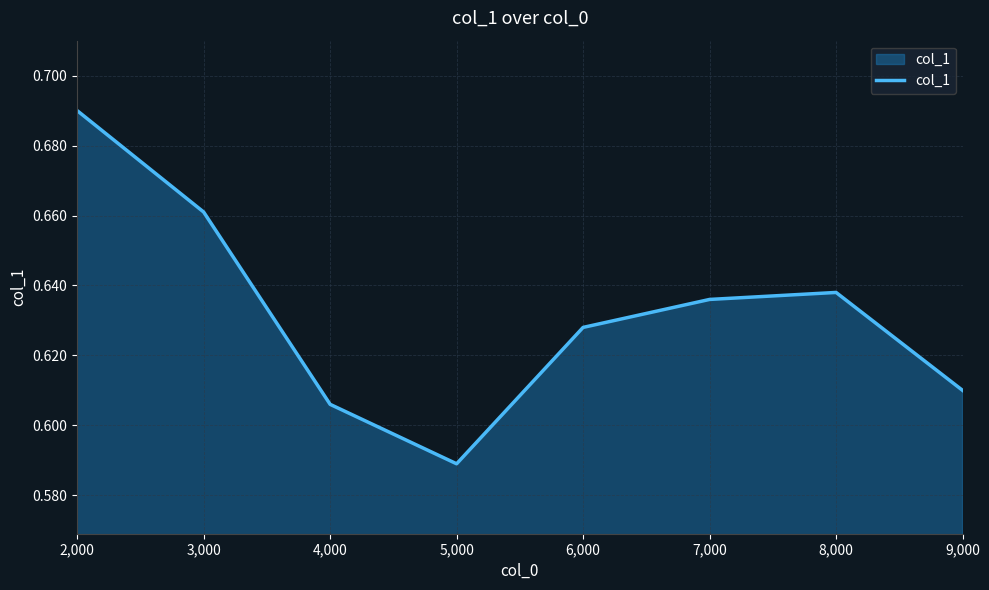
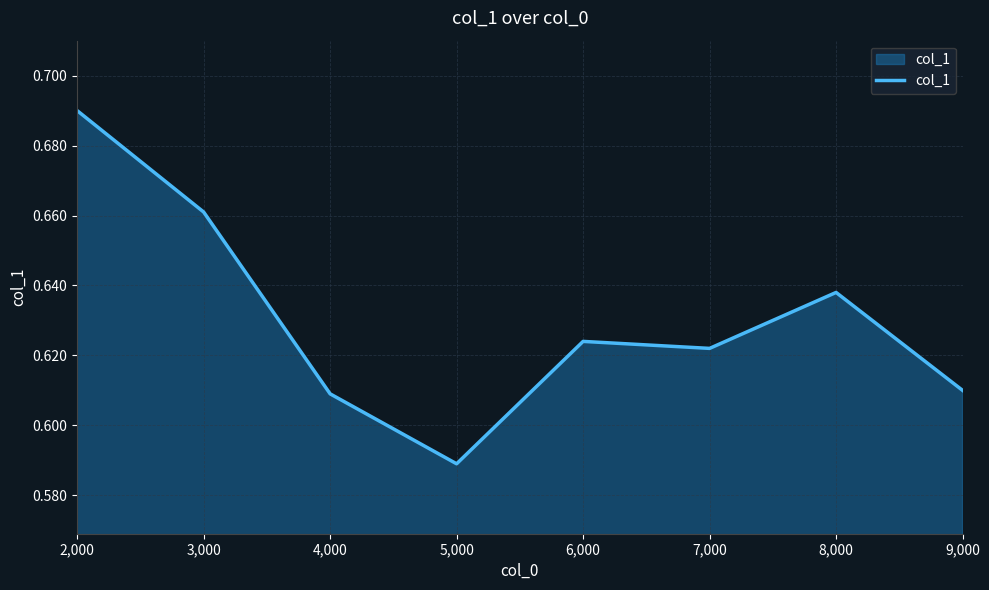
  {
    "2,000": 0.690,
    "3,000": 0.661,
-   "4,000": 0.606,
+   "4,000": 0.609,
    "5,000": 0.589,
-   "6,000": 0.628,
-   "7,000": 0.636,
+   "6,000": 0.624,
+   "7,000": 0.622,
    "8,000": 0.638,
    "9,000": 0.610
  }
